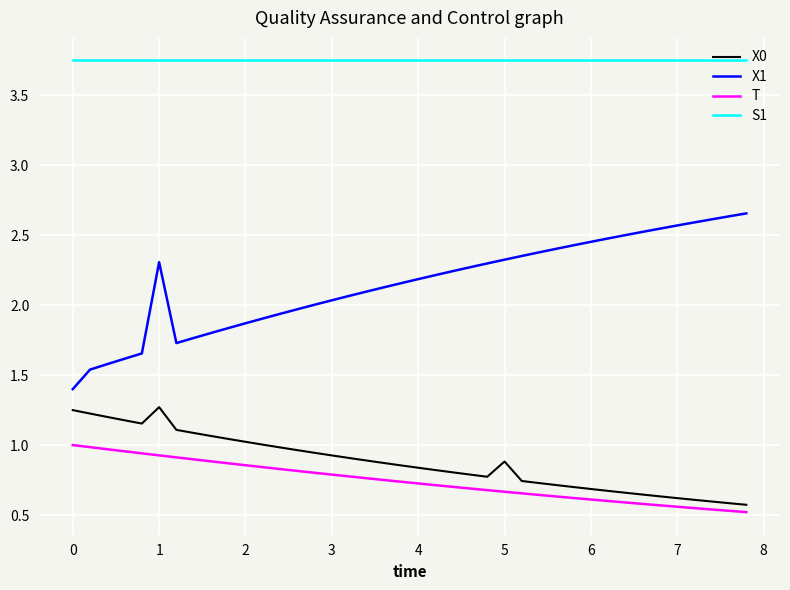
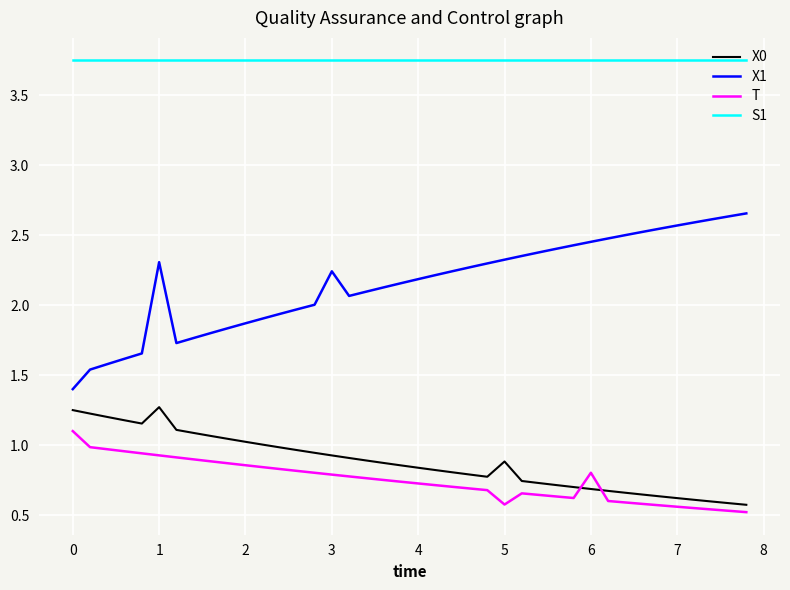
  {
    "X0": {
      "0": 1.25,
      "1": 1.27,
      "2": 1.02,
      "3": 0.93,
      "4": 0.84,
      "5": 0.88,
      "6": 0.69,
      "7": 0.62
    },
    "X1": {
      "0": 1.40,
      "1": 2.31,
      "2": 1.87,
-     "3": 2.04,
+     "3": 2.24,
      "4": 2.19,
      "5": 2.33,
      "6": 2.45,
      "7": 2.57
    },
    "T": {
-     "0": 1.0,
+     "0": 1.1,
      "1": 0.93,
      "2": 0.86,
      "3": 0.79,
      "4": 0.73,
-     "5": 0.67,
-     "6": 0.61,
+     "5": 0.57,
+     "6": 0.80,
      "7": 0.56
    },
    "S1": {
      "0": 3.75,
      "1": 3.75,
      "2": 3.75,
      "3": 3.75,
      "4": 3.75,
      "5": 3.75,
      "6": 3.75,
      "7": 3.75
    }
  }
